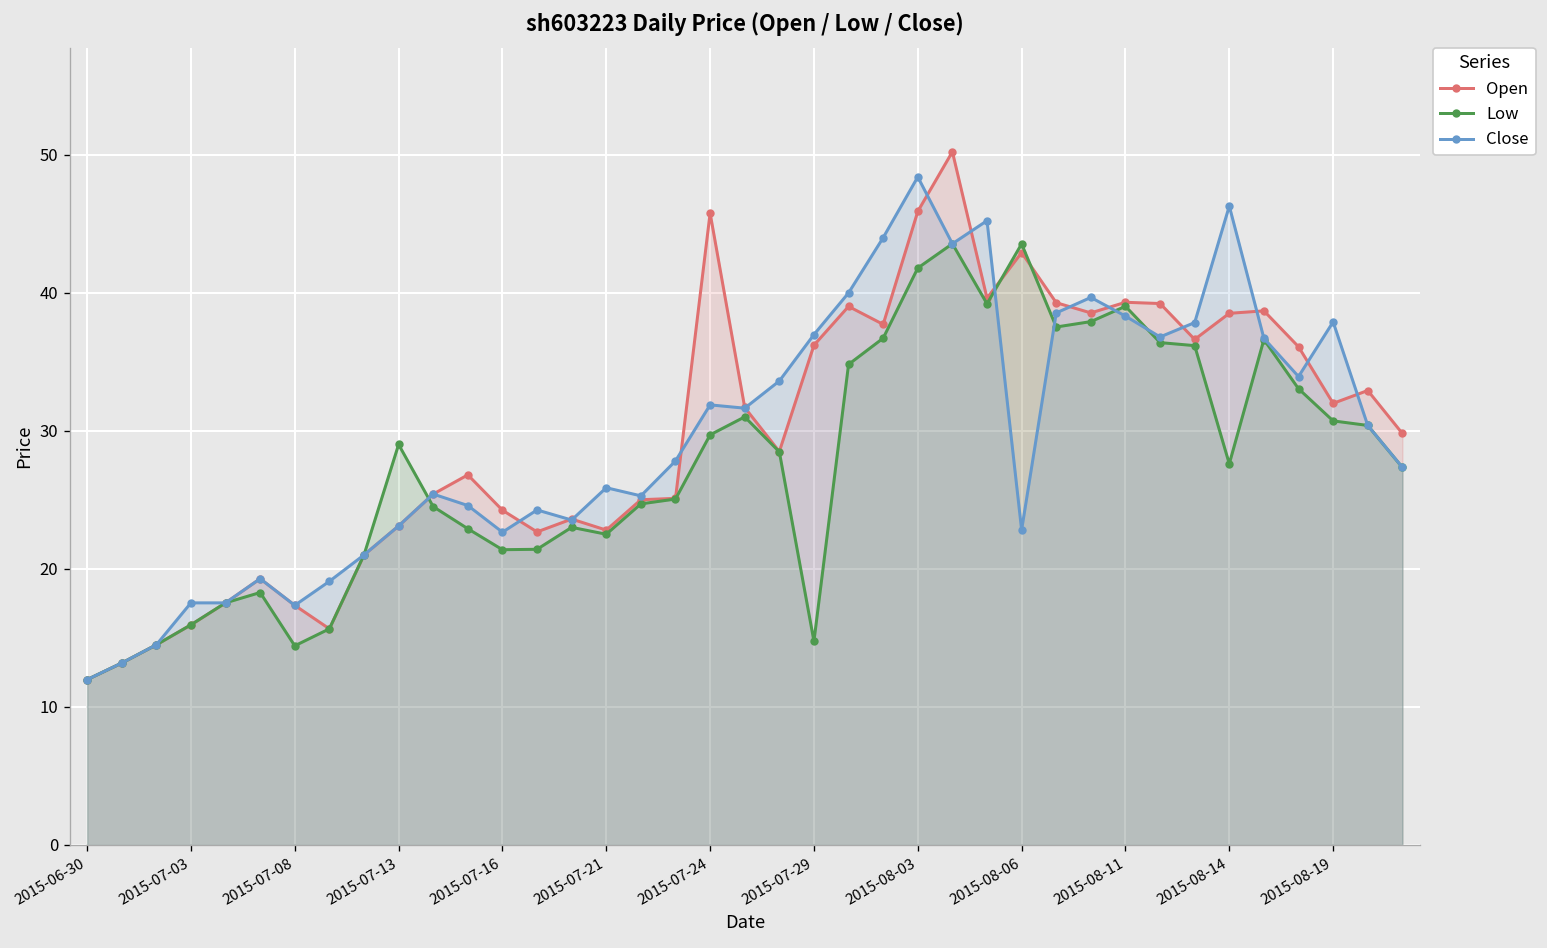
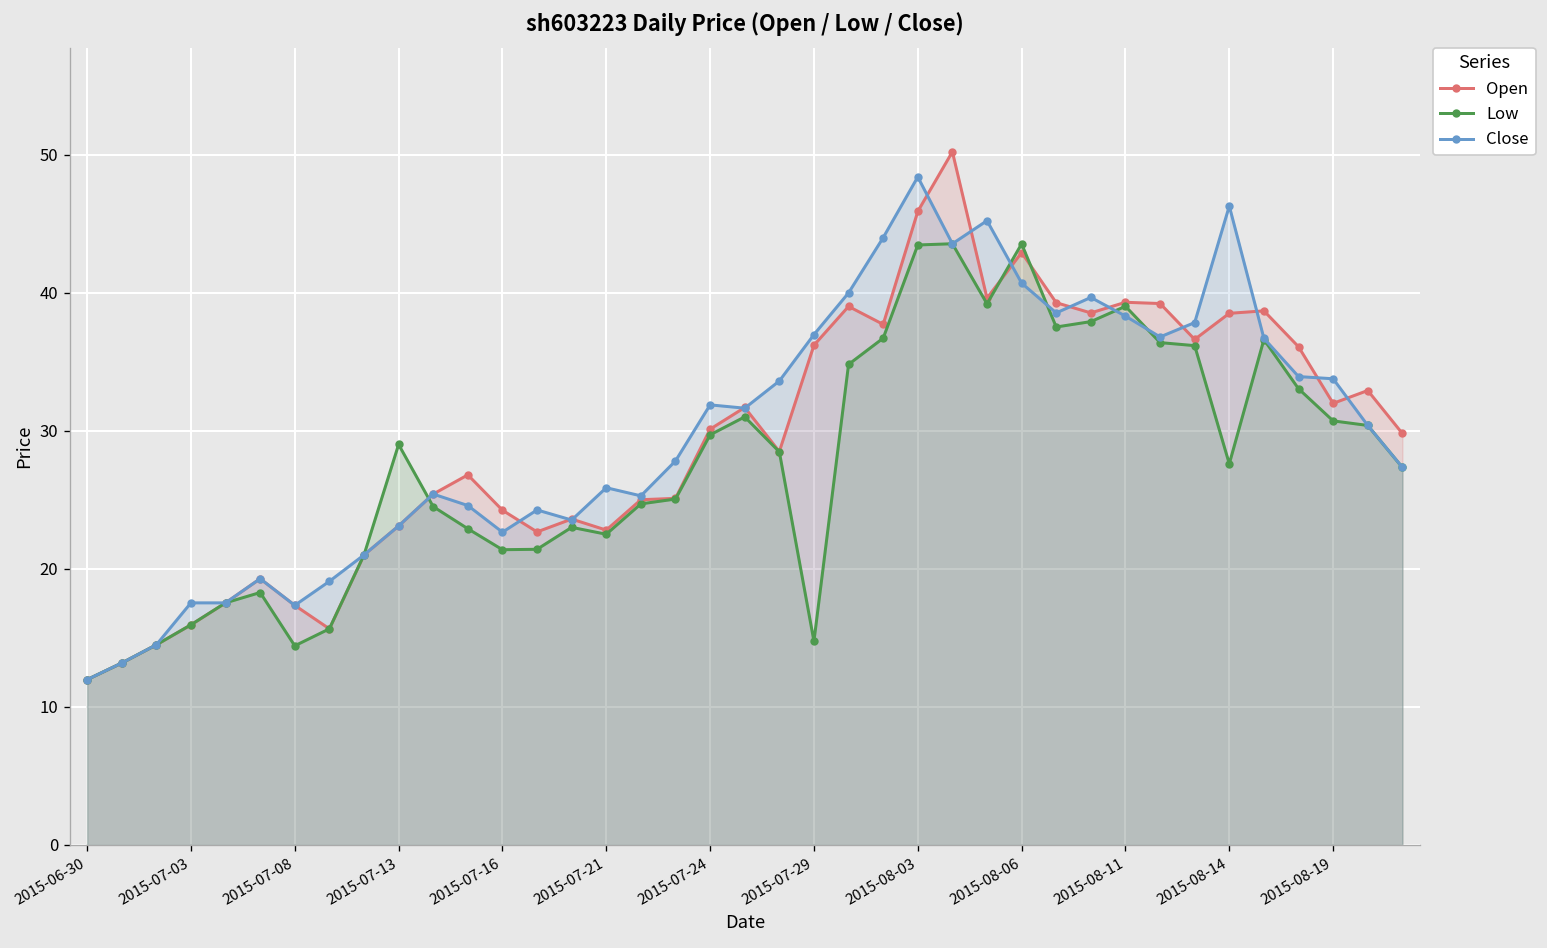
  {
    "Open": {
      "2015-07-16": 24.2,
      "2015-07-21": 22.8,
-     "2015-07-24": 45.8,
+     "2015-07-24": 30.1,
      "2015-07-29": 36.2,
      "2015-08-03": 45.9,
      "2015-08-06": 42.9,
      "2015-08-11": 39.3,
      "2015-08-14": 38.5,
      "2015-08-19": 32.0
    },
    "Low": {
      "2015-07-08": 14.4,
      "2015-07-13": 29.0,
      "2015-07-16": 21.4,
      "2015-07-21": 22.5,
      "2015-07-24": 29.7,
      "2015-07-29": 14.8,
-     "2015-08-03": 41.8,
+     "2015-08-03": 43.5,
      "2015-08-06": 43.5,
      "2015-08-11": 39.0,
      "2015-08-14": 27.6,
      "2015-08-19": 30.7
    },
    "Close": {
      "2015-07-03": 17.5,
      "2015-07-16": 22.7,
      "2015-07-21": 25.9,
      "2015-07-24": 31.9,
      "2015-07-29": 37.0,
      "2015-08-03": 48.4,
-     "2015-08-06": 22.8,
+     "2015-08-06": 40.7,
      "2015-08-11": 38.3,
      "2015-08-14": 46.3,
-     "2015-08-19": 37.9
+     "2015-08-19": 33.8
    }
  }
